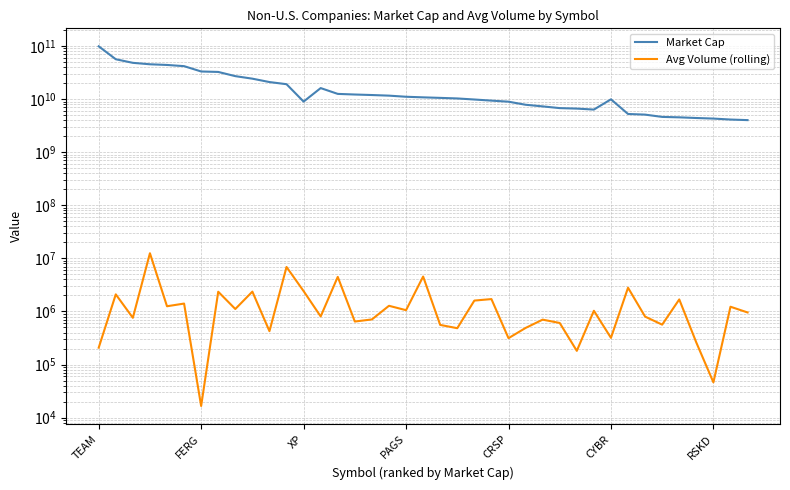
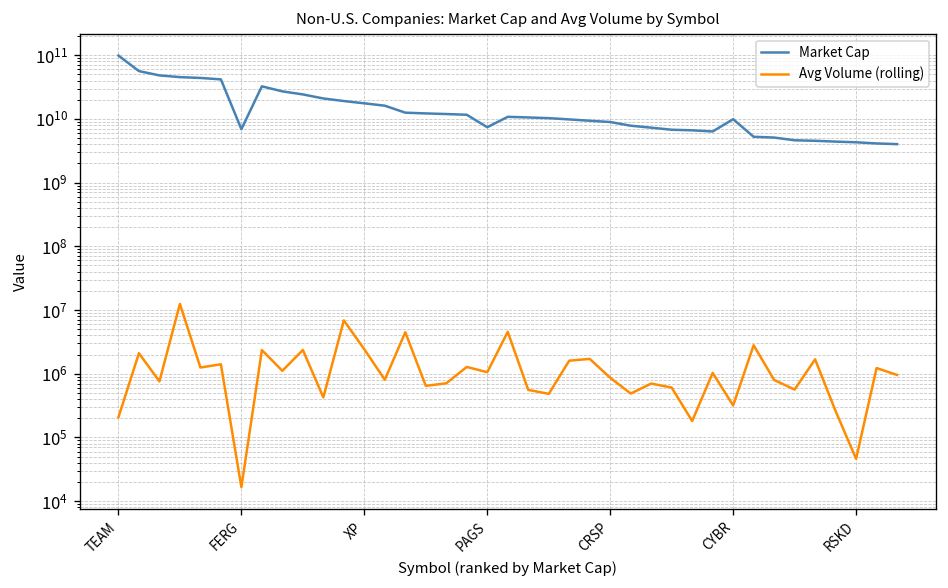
  {
    "Market Cap": {
      "TEAM": 100000000000,
-     "FERG": 30000000000,
-     "XP": 9000000000,
-     "PAGS": 11000000000,
+     "FERG": 7000000000,
+     "XP": 18000000000,
+     "PAGS": 7000000000,
      "CRSP": 9000000000,
      "CYBR": 10000000000,
      "RSKD": 4000000000
    },
    "Avg Volume (rolling)": {
      "TEAM": 210000,
      "FERG": 17000,
      "XP": 2000000,
      "PAGS": 1100000,
-     "CRSP": 300000,
+     "CRSP": 900000,
      "CYBR": 300000,
      "RSKD": 50000
    }
  }
